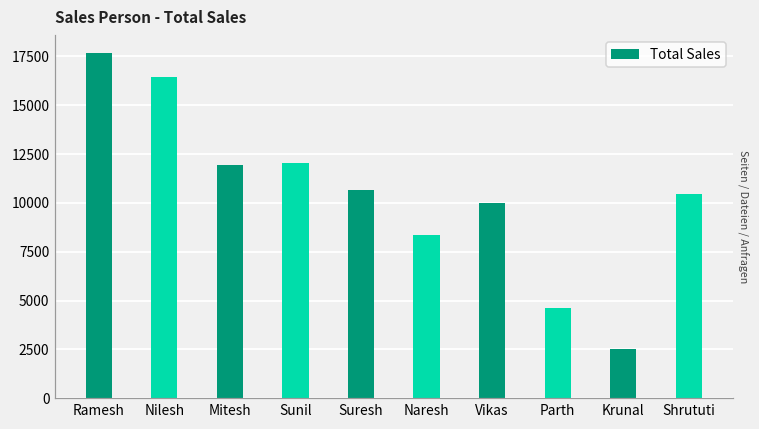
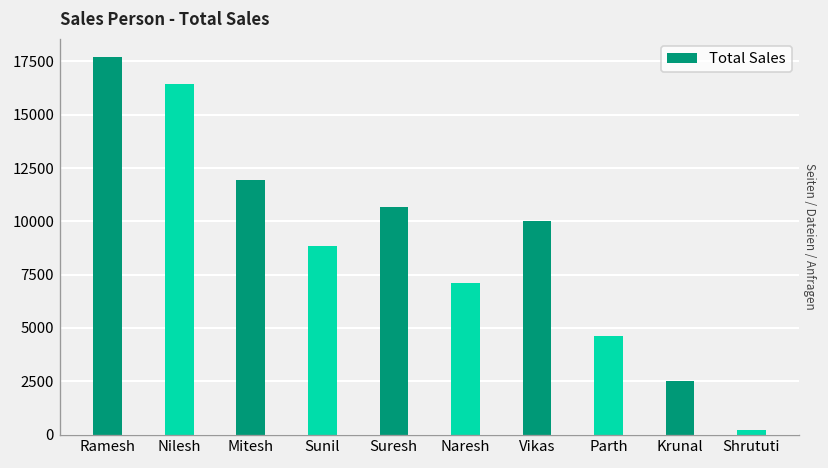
  {
    "Ramesh": 17700,
    "Nilesh": 16500,
    "Mitesh": 11900,
-   "Sunil": 12000,
+   "Sunil": 8900,
    "Suresh": 10700,
-   "Naresh": 8400,
+   "Naresh": 7100,
    "Vikas": 10000,
    "Parth": 4600,
    "Krunal": 2500,
-   "Shrututi": 10500
+   "Shrututi": 200
  }
